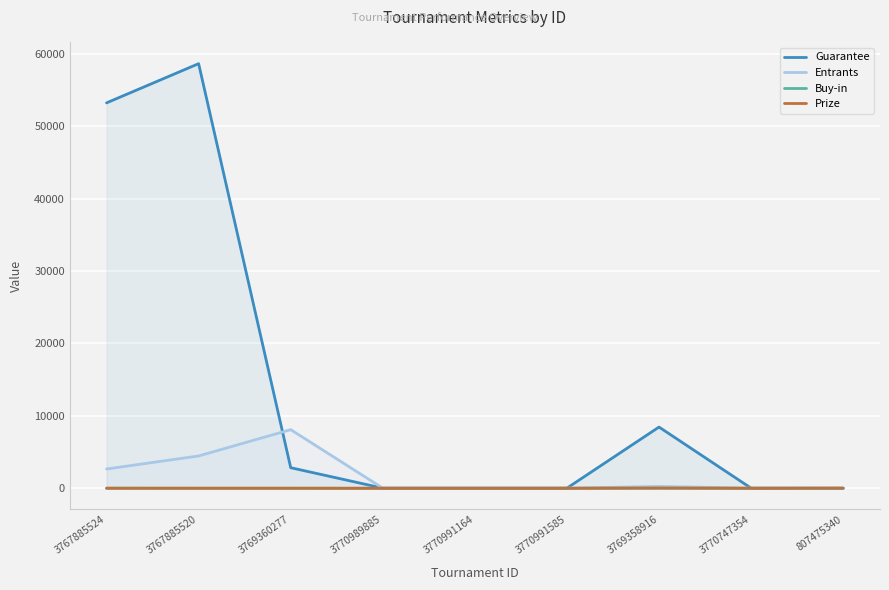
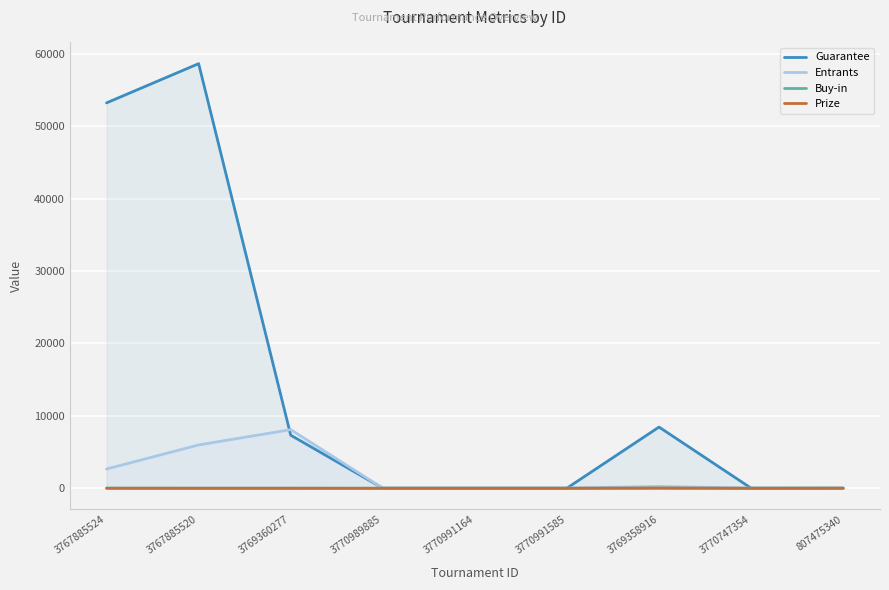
  {
    "Guarantee": {
      "3767885524": 53000,
      "3767885520": 59000,
-     "3769360277": 3000,
+     "3769360277": 7000,
      "3769358916": 8000
    },
    "Entrants": {
      "3767885524": 3000,
-     "3767885520": 4000,
+     "3767885520": 6000,
      "3769360277": 8000
    },
    "Prize": {
      "3767885524": 0,
      "3767885520": 0,
      "3769360277": 0
    }
  }
